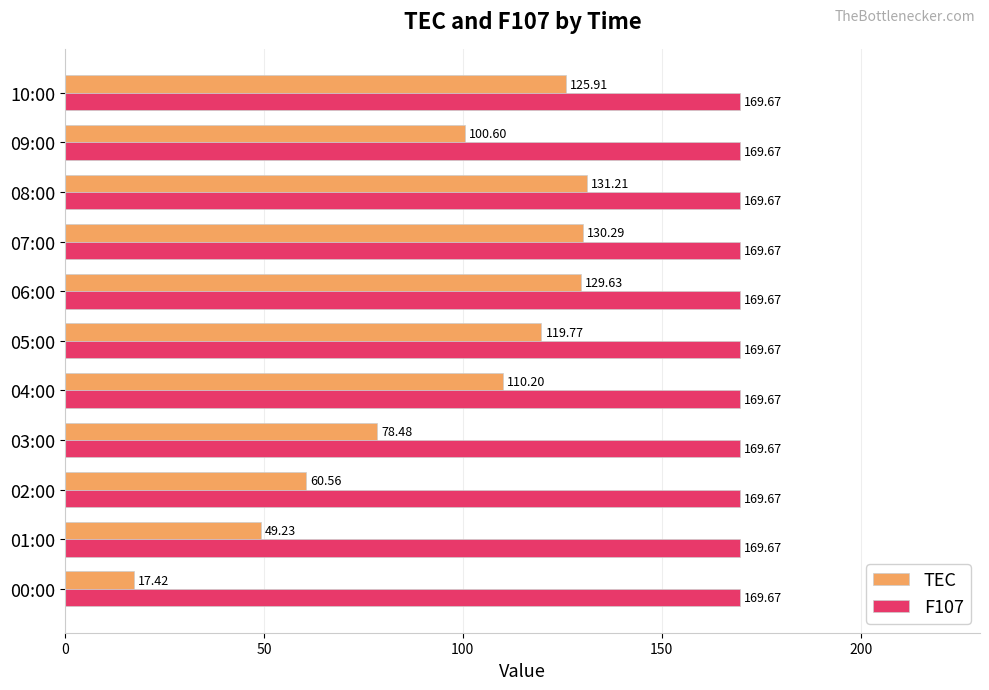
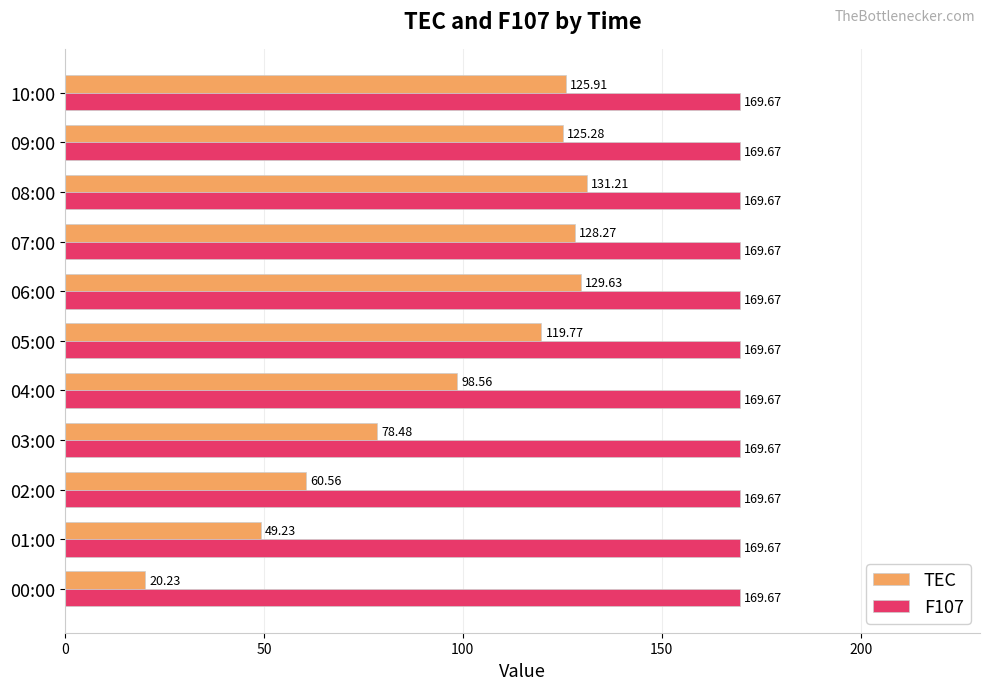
  {
    "TEC": {
      "10:00": 125.91,
-     "09:00": 100.60,
+     "09:00": 125.28,
      "08:00": 131.21,
-     "07:00": 130.29,
+     "07:00": 128.27,
      "06:00": 129.63,
      "05:00": 119.77,
-     "04:00": 110.20,
+     "04:00": 98.56,
      "03:00": 78.48,
      "02:00": 60.56,
      "01:00": 49.23,
-     "00:00": 17.42
+     "00:00": 20.23
    },
    "F107": {
      "10:00": 169.67,
      "09:00": 169.67,
      "08:00": 169.67,
      "07:00": 169.67,
      "06:00": 169.67,
      "05:00": 169.67,
      "04:00": 169.67,
      "03:00": 169.67,
      "02:00": 169.67,
      "01:00": 169.67,
      "00:00": 169.67
    }
  }
